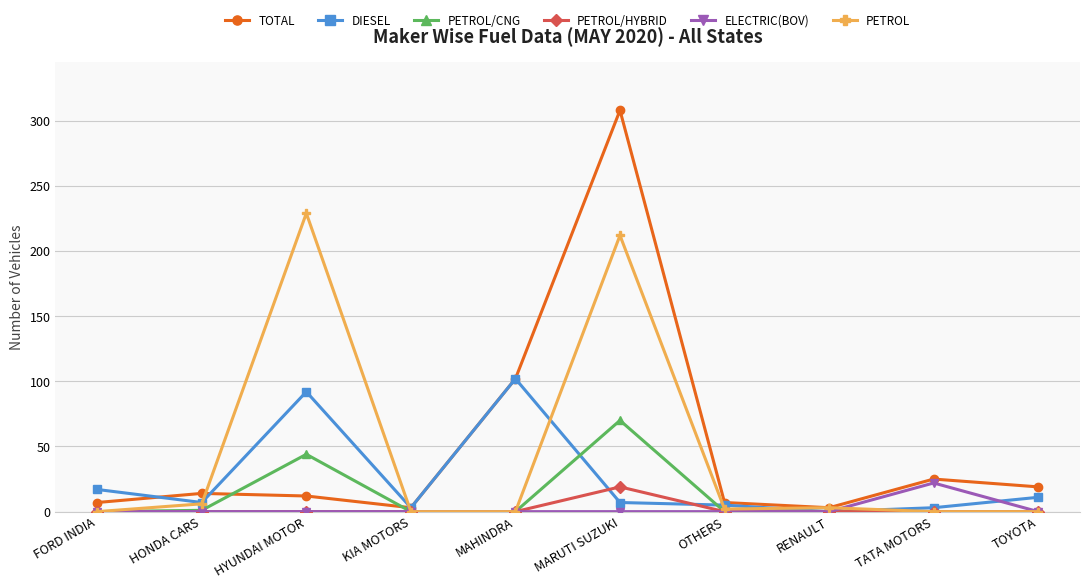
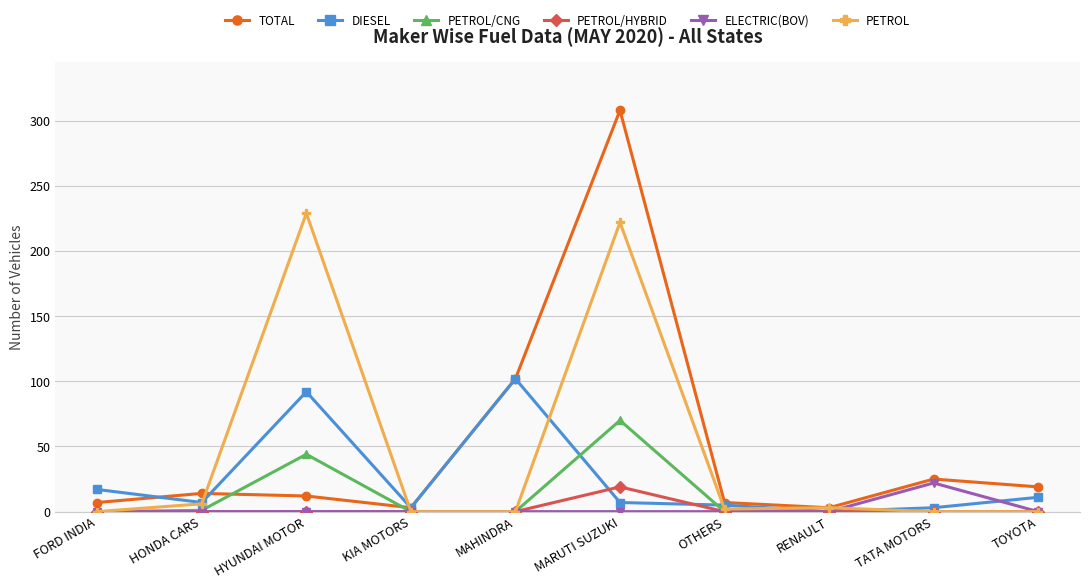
  {
    "DIESEL": {
      "FORD INDIA": 17,
      "HYUNDAI MOTOR": 92,
      "MARUTI SUZUKI": 7,
      "OTHERS": 5,
      "TATA MOTORS": 3,
      "TOYOTA": 11
    },
    "PETROL/CNG": {
      "HYUNDAI MOTOR": 44,
      "MARUTI SUZUKI": 70
    },
    "ELECTRIC(BOV)": {
      "MARUTI SUZUKI": 0,
      "TATA MOTORS": 22
    },
    "PETROL": {
      "HYUNDAI MOTOR": 229,
-     "MARUTI SUZUKI": 212,
+     "MARUTI SUZUKI": 222,
      "OTHERS": 2
    }
  }
